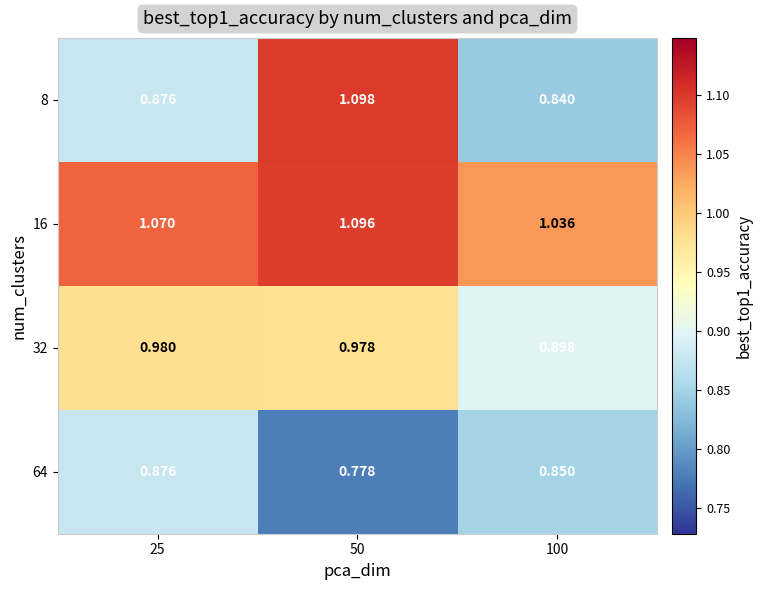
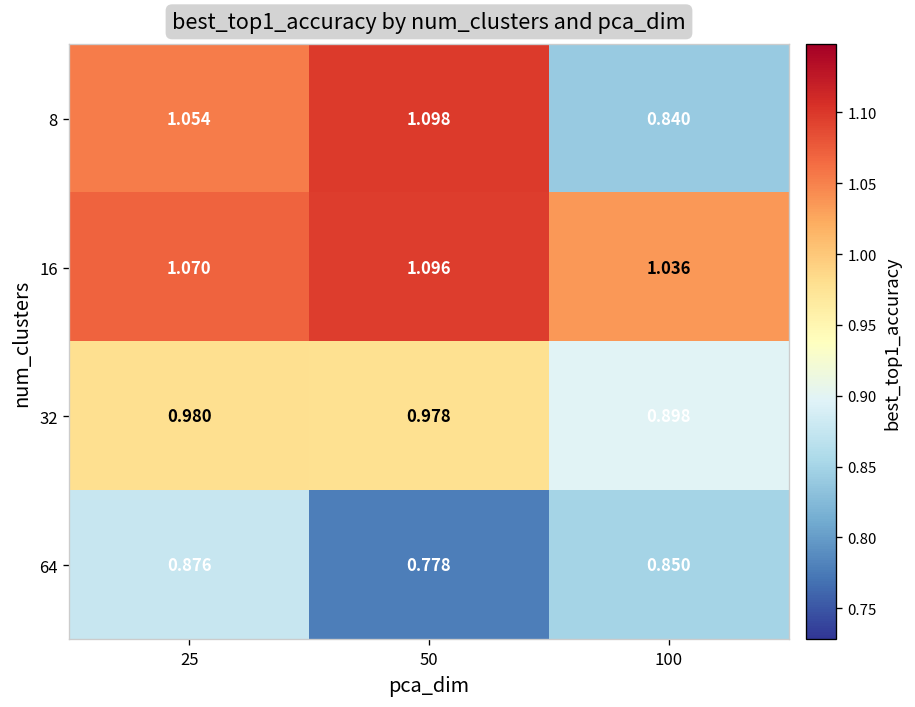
  {
    "8": {
-     "25": 0.876,
+     "25": 1.054,
      "50": 1.098,
      "100": 0.840
    },
    "16": {
      "25": 1.070,
      "50": 1.096,
      "100": 1.036
    },
    "32": {
      "25": 0.980,
      "50": 0.978
    },
    "64": {
      "25": 0.876,
      "50": 0.778,
      "100": 0.850
    }
  }
